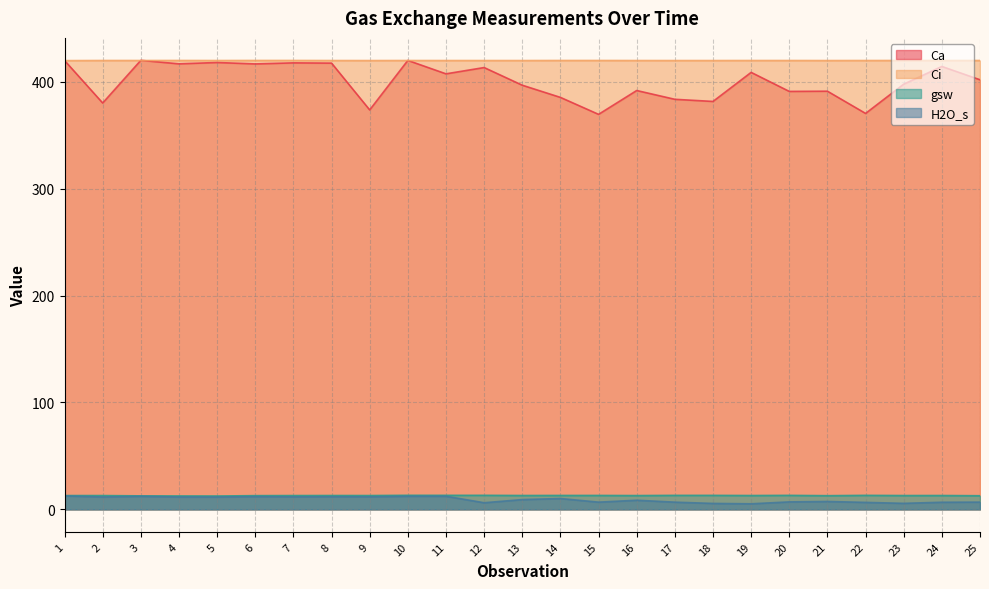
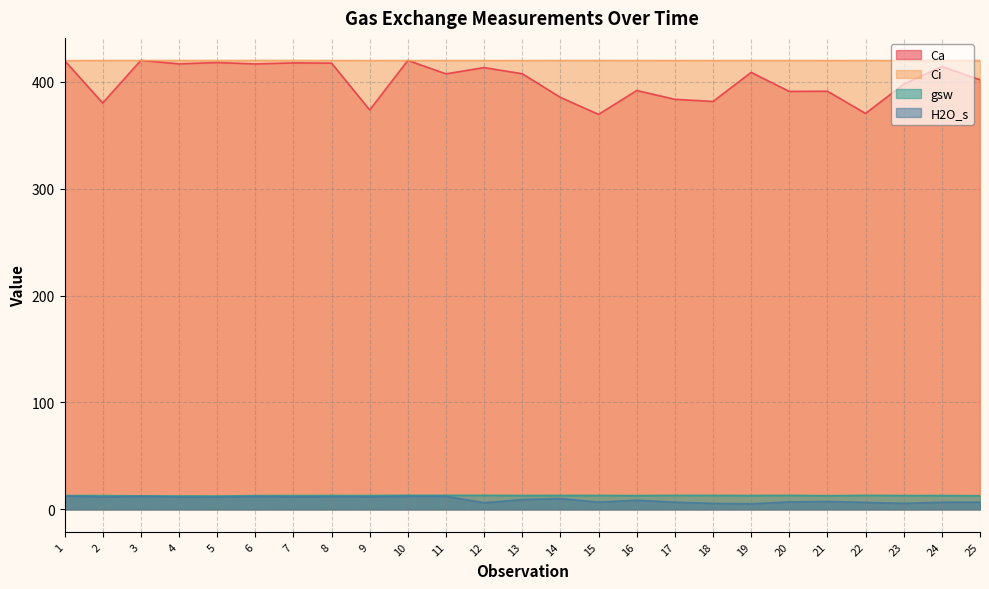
  {
    "Ca": {
      "2": 380,
      "4": 417,
      "6": 417,
      "8": 418,
      "9": 374,
      "11": 408,
      "12": 413,
-     "13": 397,
+     "13": 408,
      "14": 385,
      "15": 370,
      "16": 392,
      "17": 384,
      "18": 382,
      "19": 409,
      "20": 391,
      "21": 391,
      "22": 370,
      "25": 402
    },
    "Ci": {
      "2": 420,
      "4": 420,
      "6": 420,
      "8": 420,
      "9": 420,
      "11": 420,
      "12": 420,
      "13": 420,
      "14": 420,
      "15": 420,
      "16": 420,
      "17": 420,
      "18": 420,
      "19": 420,
      "20": 420,
      "21": 420,
      "22": 420,
      "25": 420
    }
  }
